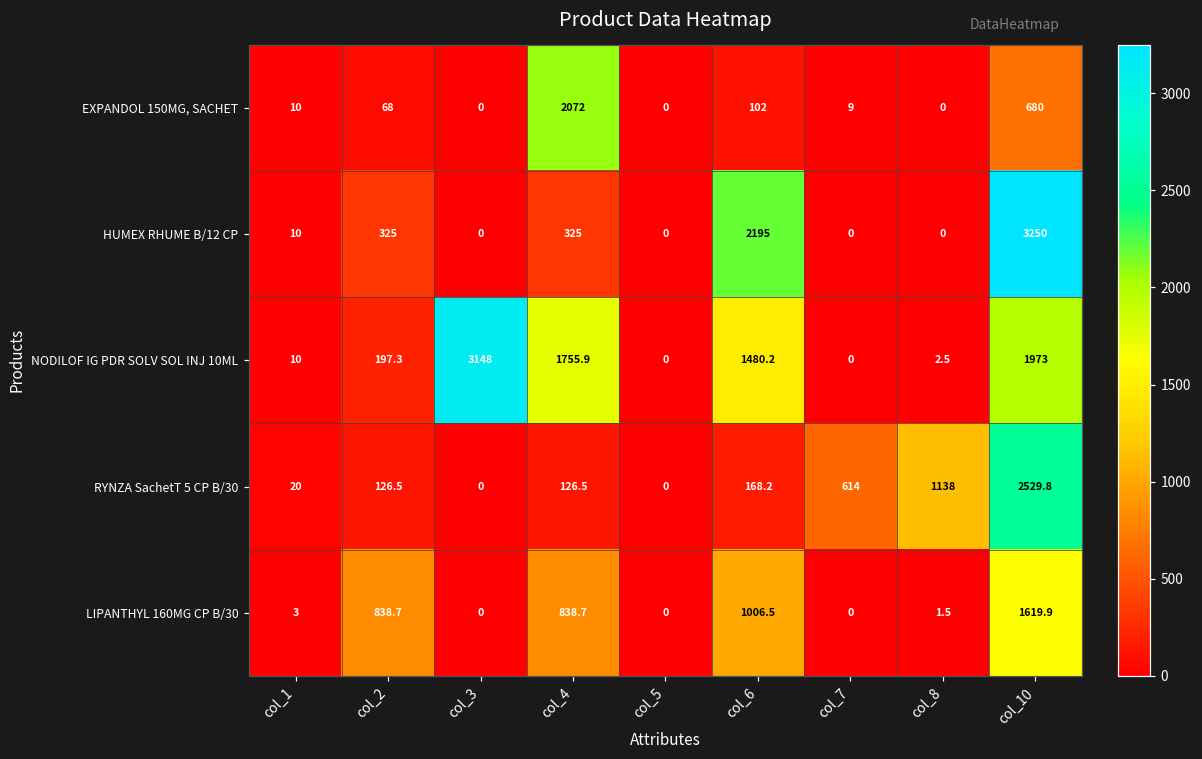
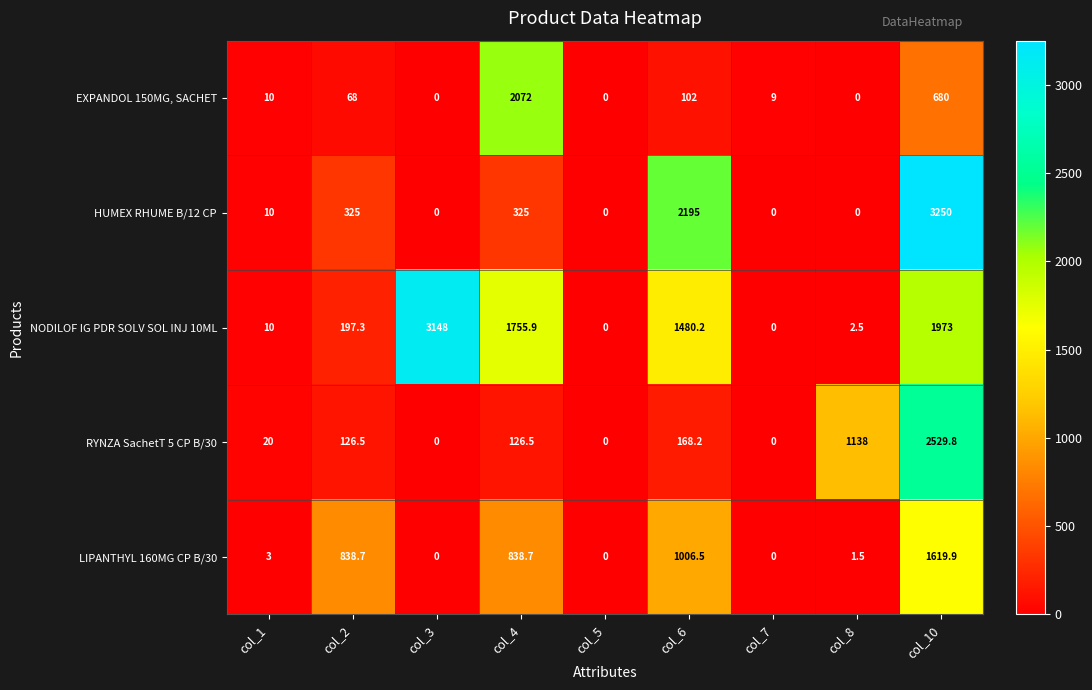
  {
    "EXPANDOL 150MG, SACHET": {
      "col_1": 10,
      "col_2": 68,
      "col_3": 0,
      "col_4": 2072,
      "col_5": 0,
      "col_6": 102,
      "col_7": 9,
      "col_8": 0,
      "col_10": 680
    },
    "HUMEX RHUME B/12 CP": {
      "col_1": 10,
      "col_2": 325,
      "col_3": 0,
      "col_4": 325,
      "col_5": 0,
      "col_6": 2195,
      "col_7": 0,
      "col_8": 0,
      "col_10": 3250
    },
    "NODILOF IG PDR SOLV SOL INJ 10ML": {
      "col_1": 10,
      "col_2": 197.3,
      "col_3": 3148,
      "col_4": 1755.9,
      "col_5": 0,
      "col_6": 1480.2,
      "col_7": 0,
      "col_8": 2.5,
      "col_10": 1973
    },
    "RYNZA SachetT 5 CP B/30": {
      "col_1": 20,
      "col_2": 126.5,
      "col_3": 0,
      "col_4": 126.5,
      "col_5": 0,
      "col_6": 168.2,
-     "col_7": 614,
+     "col_7": 0,
      "col_8": 1138,
      "col_10": 2529.8
    },
    "LIPANTHYL 160MG CP B/30": {
      "col_1": 3,
      "col_2": 838.7,
      "col_3": 0,
      "col_4": 838.7,
      "col_5": 0,
      "col_6": 1006.5,
      "col_7": 0,
      "col_8": 1.5,
      "col_10": 1619.9
    }
  }
